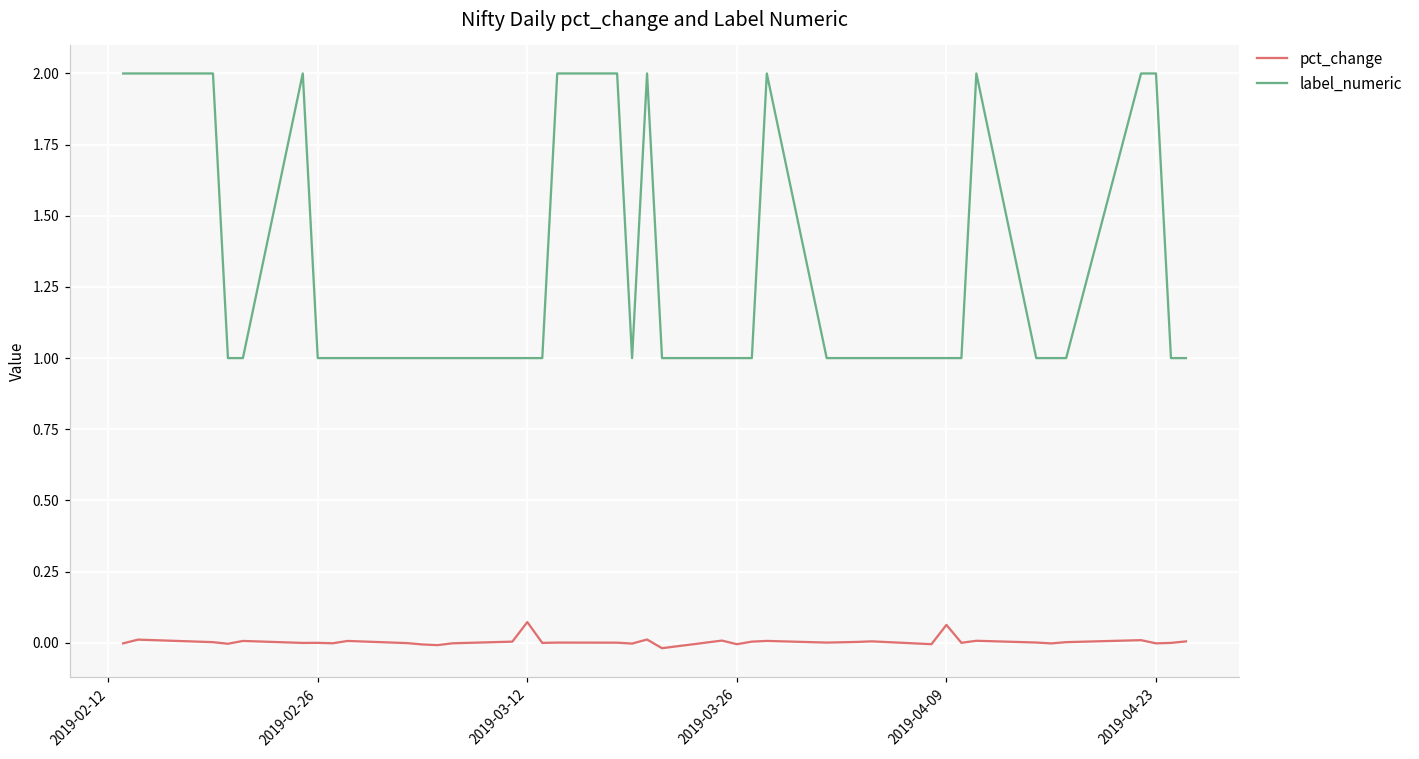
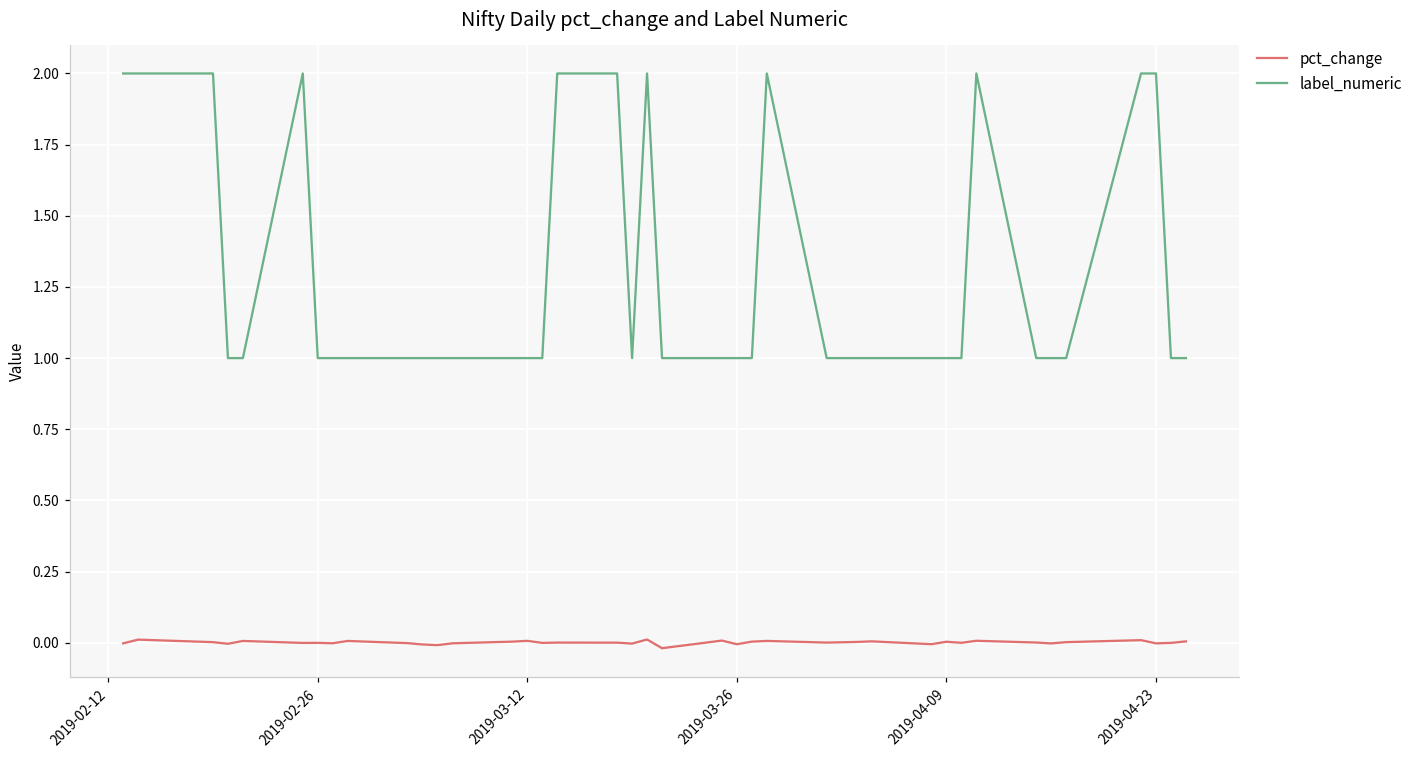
  {
    "pct_change": {
      "2019-02-26": 0.00,
-     "2019-03-12": 0.07,
+     "2019-03-12": 0.01,
      "2019-03-26": -0.01,
-     "2019-04-09": 0.06,
+     "2019-04-09": 0.00,
      "2019-04-23": 0.00
    },
    "label_numeric": {
      "2019-02-26": 1.00,
      "2019-03-12": 1.00,
      "2019-03-26": 1.00,
      "2019-04-09": 1.00,
      "2019-04-23": 2.00
    }
  }
